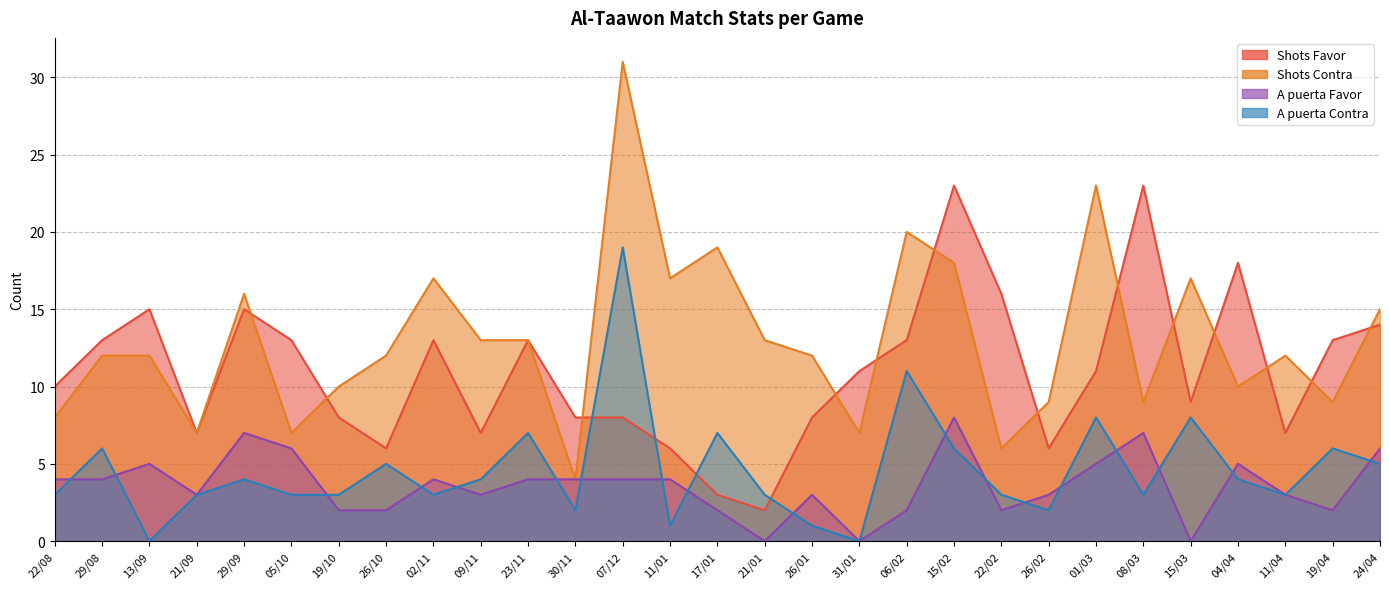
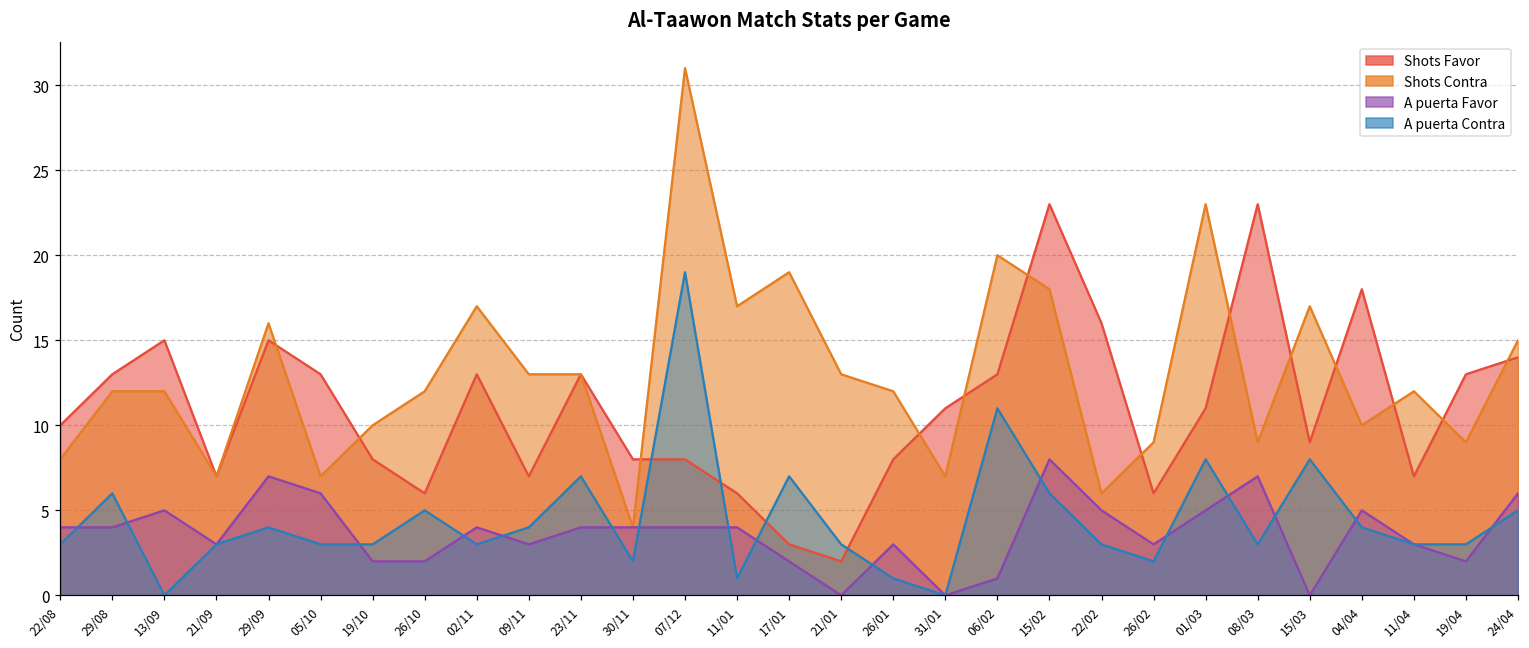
  {
    "A puerta Favor": {
      "22/08": 4,
      "29/08": 4,
      "13/09": 5,
      "29/09": 7,
      "05/10": 6,
      "19/10": 2,
      "26/10": 2,
      "02/11": 4,
      "09/11": 3,
      "23/11": 4,
      "07/12": 4,
      "11/01": 4,
      "17/01": 2,
      "21/01": 0,
      "26/01": 3,
-     "06/02": 2,
+     "06/02": 1,
      "15/02": 8,
-     "22/02": 2,
+     "22/02": 5,
      "26/02": 3,
      "01/03": 5,
      "08/03": 7,
      "15/03": 0,
      "04/04": 5,
      "19/04": 2,
      "24/04": 6
    },
    "A puerta Contra": {
      "22/08": 3,
      "29/08": 6,
      "13/09": 0,
      "29/09": 4,
      "05/10": 3,
      "19/10": 3,
      "26/10": 5,
      "02/11": 3,
      "09/11": 4,
      "23/11": 7,
      "30/11": 2,
      "07/12": 19,
      "11/01": 1,
      "17/01": 7,
      "21/01": 3,
      "26/01": 1,
      "06/02": 11,
      "15/02": 6,
      "22/02": 3,
      "26/02": 2,
      "01/03": 8,
      "08/03": 3,
      "15/03": 8,
      "04/04": 4,
-     "19/04": 6,
+     "19/04": 3,
      "24/04": 5
    }
  }
